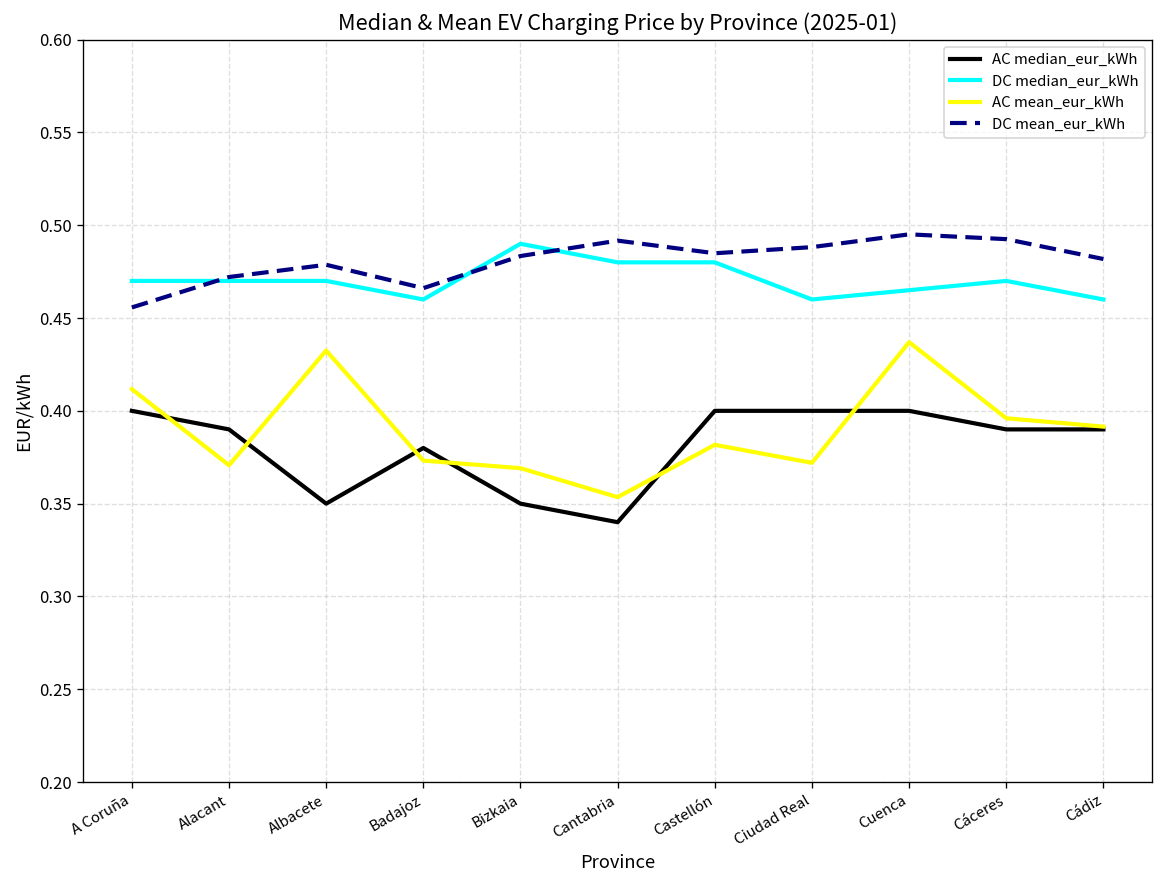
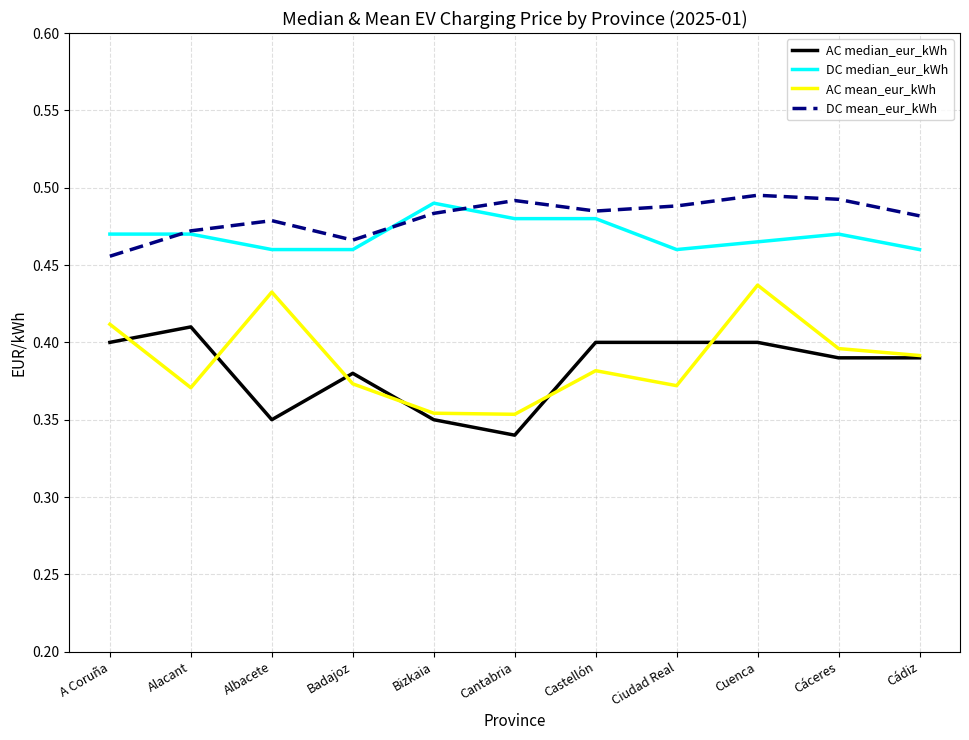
  {
    "AC median_eur_kWh": {
      "A Coruña": 0.40,
-     "Alacant": 0.39,
+     "Alacant": 0.41,
      "Albacete": 0.35,
      "Badajoz": 0.38,
      "Bizkaia": 0.35,
      "Cantabria": 0.34,
      "Castellón": 0.40,
      "Ciudad Real": 0.40,
      "Cuenca": 0.40,
      "Cáceres": 0.39
    },
    "DC median_eur_kWh": {
      "A Coruña": 0.47,
      "Alacant": 0.47,
-     "Albacete": 0.47,
+     "Albacete": 0.46,
      "Badajoz": 0.46,
      "Bizkaia": 0.49,
      "Cantabria": 0.48,
      "Castellón": 0.48,
      "Ciudad Real": 0.46,
      "Cuenca": 0.465,
      "Cáceres": 0.47,
      "Cádiz": 0.46
    },
    "AC mean_eur_kWh": {
      "A Coruña": 0.412,
      "Alacant": 0.371,
      "Albacete": 0.433,
      "Badajoz": 0.373,
-     "Bizkaia": 0.369,
+     "Bizkaia": 0.354,
      "Cantabria": 0.354,
      "Castellón": 0.382,
      "Ciudad Real": 0.372,
      "Cuenca": 0.437,
      "Cáceres": 0.396
    },
    "DC mean_eur_kWh": {
      "A Coruña": 0.456,
      "Alacant": 0.472,
      "Albacete": 0.479,
      "Badajoz": 0.466,
      "Bizkaia": 0.483,
      "Cantabria": 0.492,
      "Castellón": 0.485,
      "Ciudad Real": 0.488,
      "Cuenca": 0.495,
      "Cáceres": 0.493,
      "Cádiz": 0.482
    }
  }
